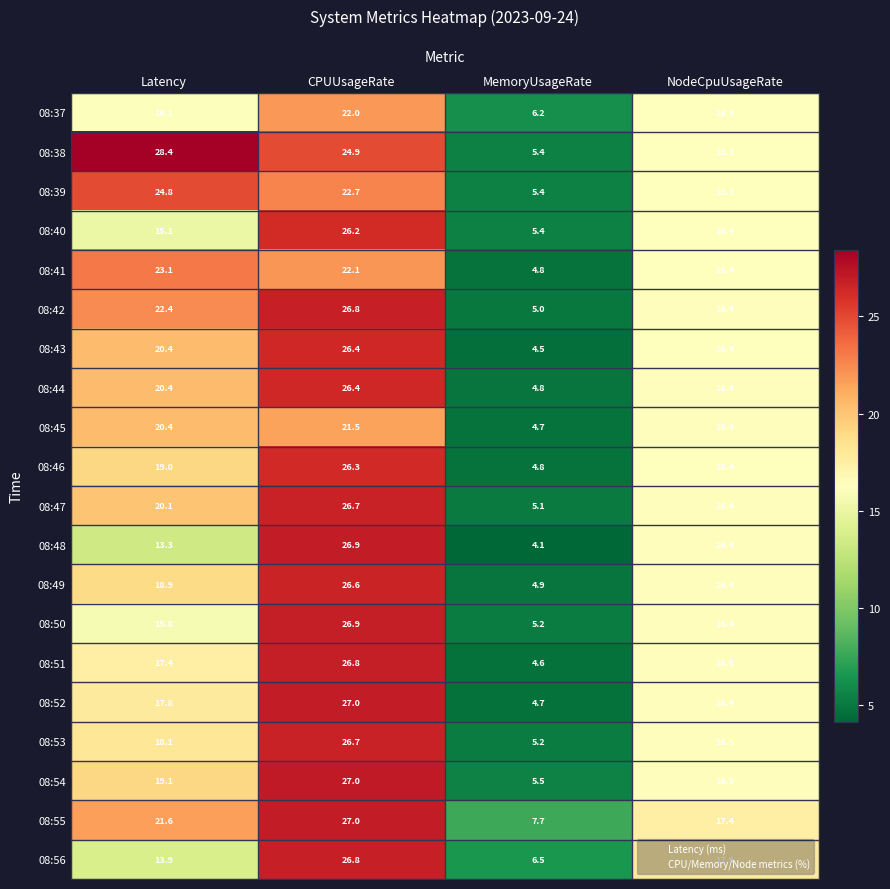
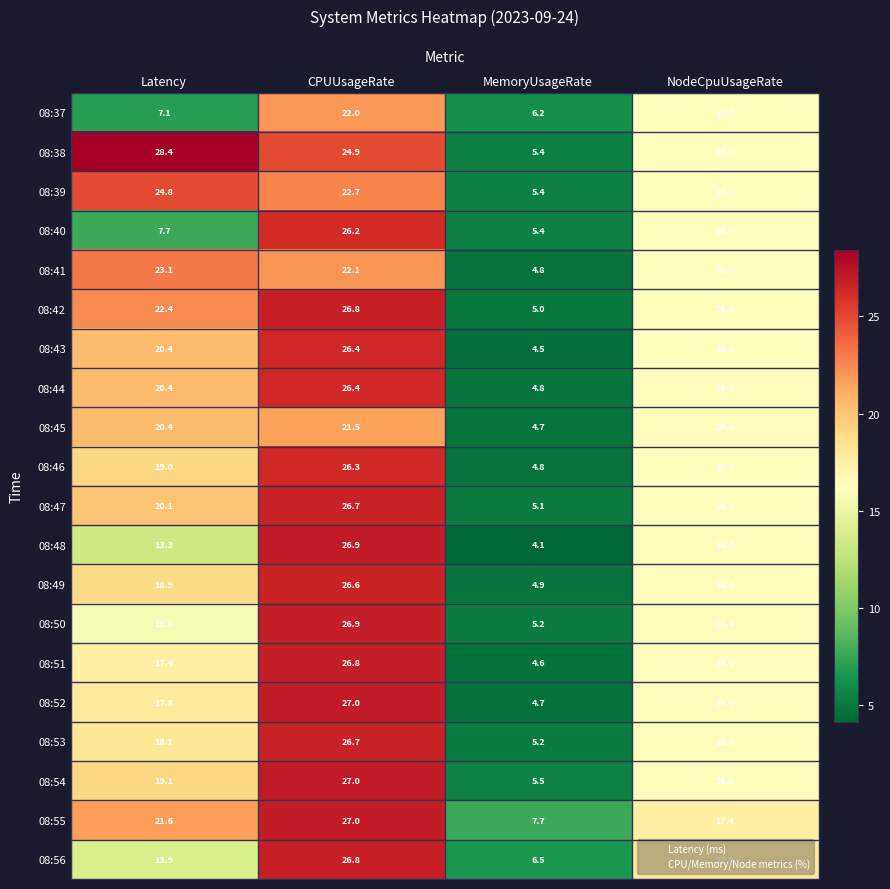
  {
    "08:37": {
-     "Latency": 16.1,
+     "Latency": 7.1,
      "CPUUsageRate": 22.0,
      "MemoryUsageRate": 6.2,
      "NodeCpuUsageRate": 16.3
    },
    "08:38": {
      "Latency": 28.4,
      "CPUUsageRate": 24.9,
      "MemoryUsageRate": 5.4,
      "NodeCpuUsageRate": 16.3
    },
    "08:39": {
      "Latency": 24.8,
      "CPUUsageRate": 22.7,
      "MemoryUsageRate": 5.4,
      "NodeCpuUsageRate": 16.3
    },
    "08:40": {
-     "Latency": 15.1,
+     "Latency": 7.7,
      "CPUUsageRate": 26.2,
      "MemoryUsageRate": 5.4,
      "NodeCpuUsageRate": 16.4
    },
    "08:41": {
      "Latency": 23.1,
      "CPUUsageRate": 22.1,
      "MemoryUsageRate": 4.8,
      "NodeCpuUsageRate": 16.4
    },
    "08:42": {
      "Latency": 22.4,
      "CPUUsageRate": 26.8,
      "MemoryUsageRate": 5.0,
      "NodeCpuUsageRate": 16.4
    },
    "08:43": {
      "Latency": 20.4,
      "CPUUsageRate": 26.4,
      "MemoryUsageRate": 4.5,
      "NodeCpuUsageRate": 16.4
    },
    "08:44": {
      "Latency": 20.4,
      "CPUUsageRate": 26.4,
      "MemoryUsageRate": 4.8,
      "NodeCpuUsageRate": 16.4
    },
    "08:45": {
      "Latency": 20.4,
      "CPUUsageRate": 21.5,
      "MemoryUsageRate": 4.7,
      "NodeCpuUsageRate": 16.4
    },
    "08:46": {
      "Latency": 19.0,
      "CPUUsageRate": 26.3,
      "MemoryUsageRate": 4.8,
      "NodeCpuUsageRate": 16.4
    },
    "08:47": {
      "Latency": 20.1,
      "CPUUsageRate": 26.7,
      "MemoryUsageRate": 5.1,
      "NodeCpuUsageRate": 16.4
    },
    "08:48": {
      "Latency": 13.3,
      "CPUUsageRate": 26.9,
      "MemoryUsageRate": 4.1,
      "NodeCpuUsageRate": 16.4
    },
    "08:49": {
      "Latency": 18.9,
      "CPUUsageRate": 26.6,
      "MemoryUsageRate": 4.9,
      "NodeCpuUsageRate": 16.4
    },
    "08:50": {
      "Latency": 15.8,
      "CPUUsageRate": 26.9,
      "MemoryUsageRate": 5.2,
      "NodeCpuUsageRate": 16.4
    },
    "08:51": {
      "Latency": 17.4,
      "CPUUsageRate": 26.8,
      "MemoryUsageRate": 4.6,
      "NodeCpuUsageRate": 16.5
    },
    "08:52": {
      "Latency": 17.8,
      "CPUUsageRate": 27.0,
      "MemoryUsageRate": 4.7,
      "NodeCpuUsageRate": 16.4
    },
    "08:53": {
      "Latency": 18.1,
      "CPUUsageRate": 26.7,
      "MemoryUsageRate": 5.2,
      "NodeCpuUsageRate": 16.5
    },
    "08:54": {
      "Latency": 19.1,
      "CPUUsageRate": 27.0,
      "MemoryUsageRate": 5.5,
      "NodeCpuUsageRate": 16.5
    },
    "08:55": {
      "Latency": 21.6,
      "CPUUsageRate": 27.0,
      "MemoryUsageRate": 7.7,
      "NodeCpuUsageRate": 17.4
    },
    "08:56": {
      "Latency": 13.9,
      "CPUUsageRate": 26.8,
      "MemoryUsageRate": 6.5
    }
  }
